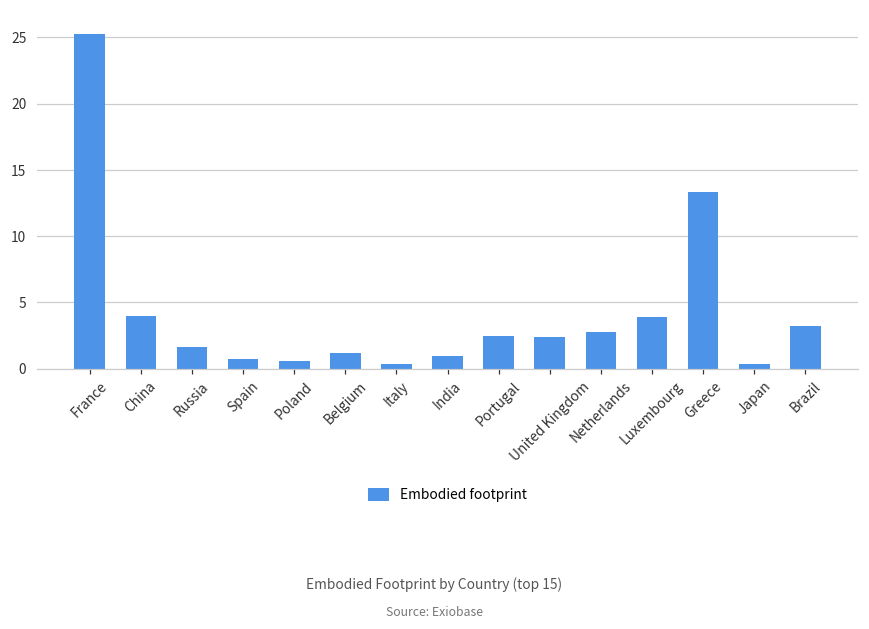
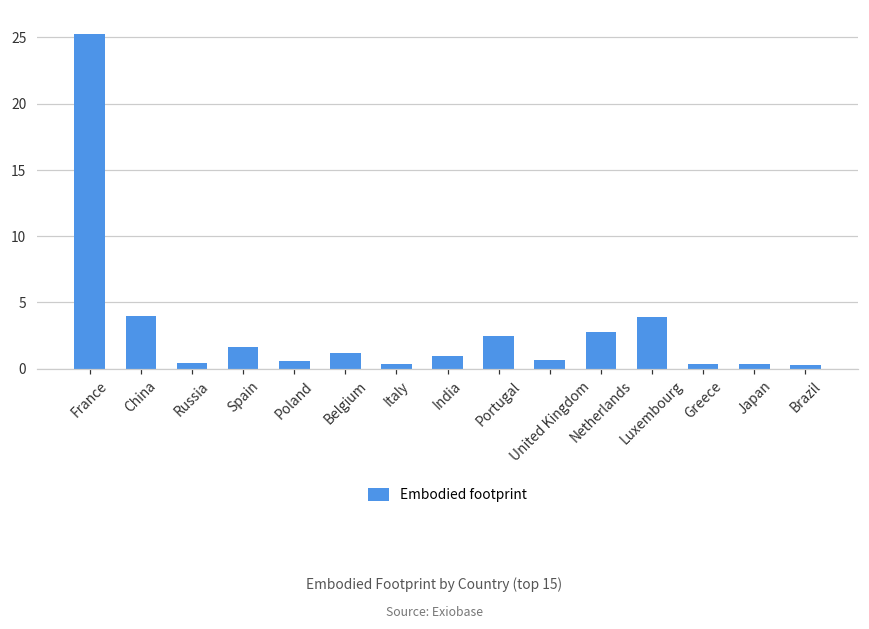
  {
    "France": 25.2,
    "China": 4.0,
-   "Russia": 1.7,
-   "Spain": 0.7,
+   "Russia": 0.4,
+   "Spain": 1.6,
    "Poland": 0.6,
    "Belgium": 1.2,
    "Italy": 0.4,
    "India": 1.0,
    "Portugal": 2.4,
-   "United Kingdom": 2.4,
+   "United Kingdom": 0.6,
    "Netherlands": 2.8,
    "Luxembourg": 3.9,
-   "Greece": 13.3,
+   "Greece": 0.3,
    "Japan": 0.4,
-   "Brazil": 3.2
+   "Brazil": 0.3
  }
